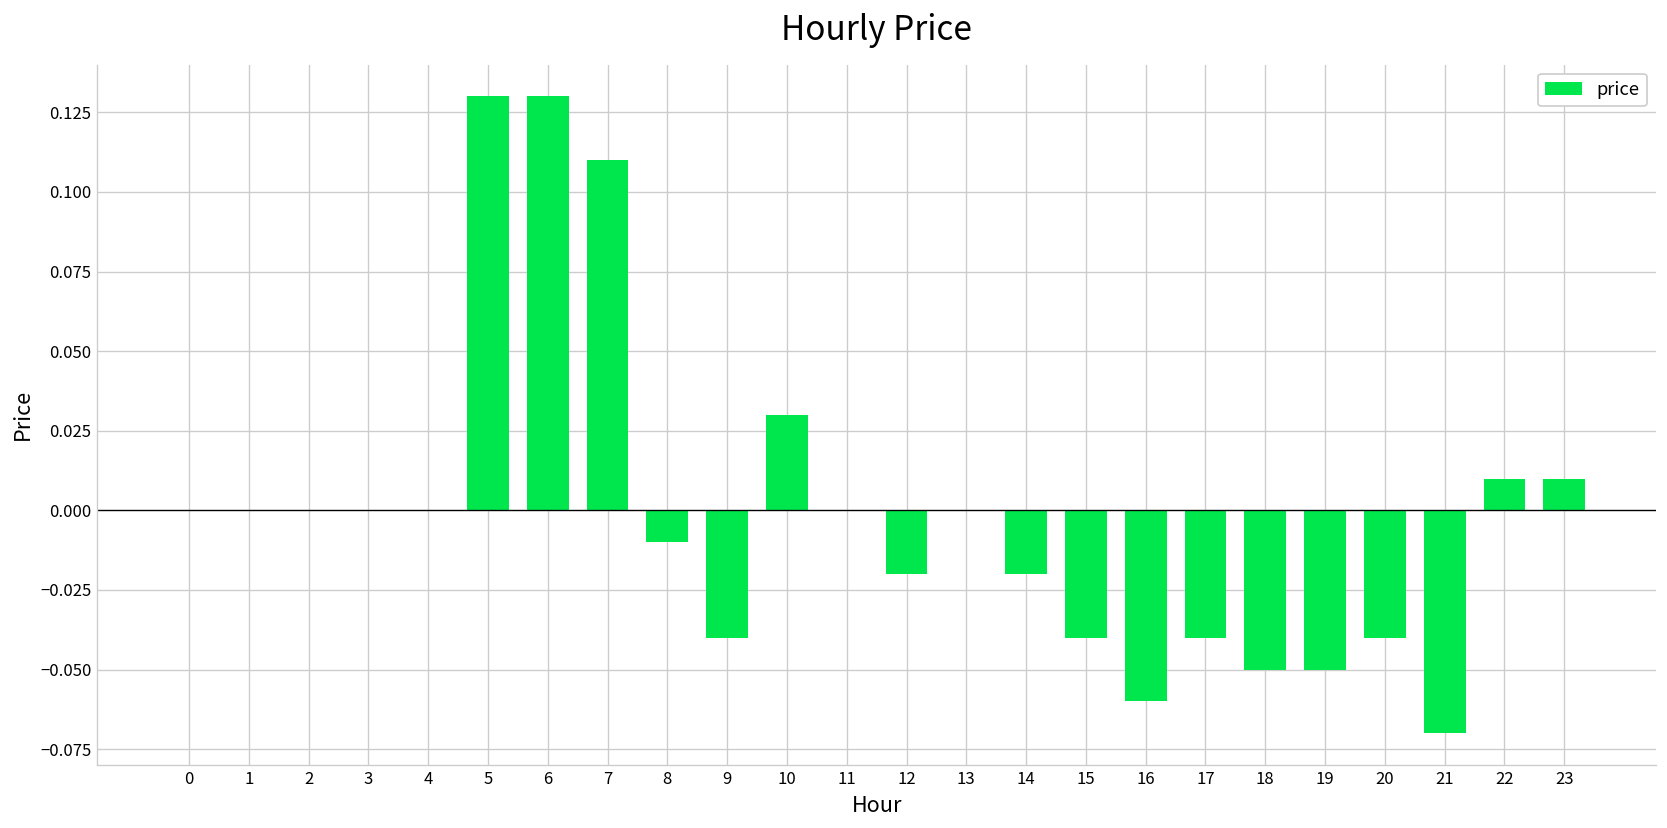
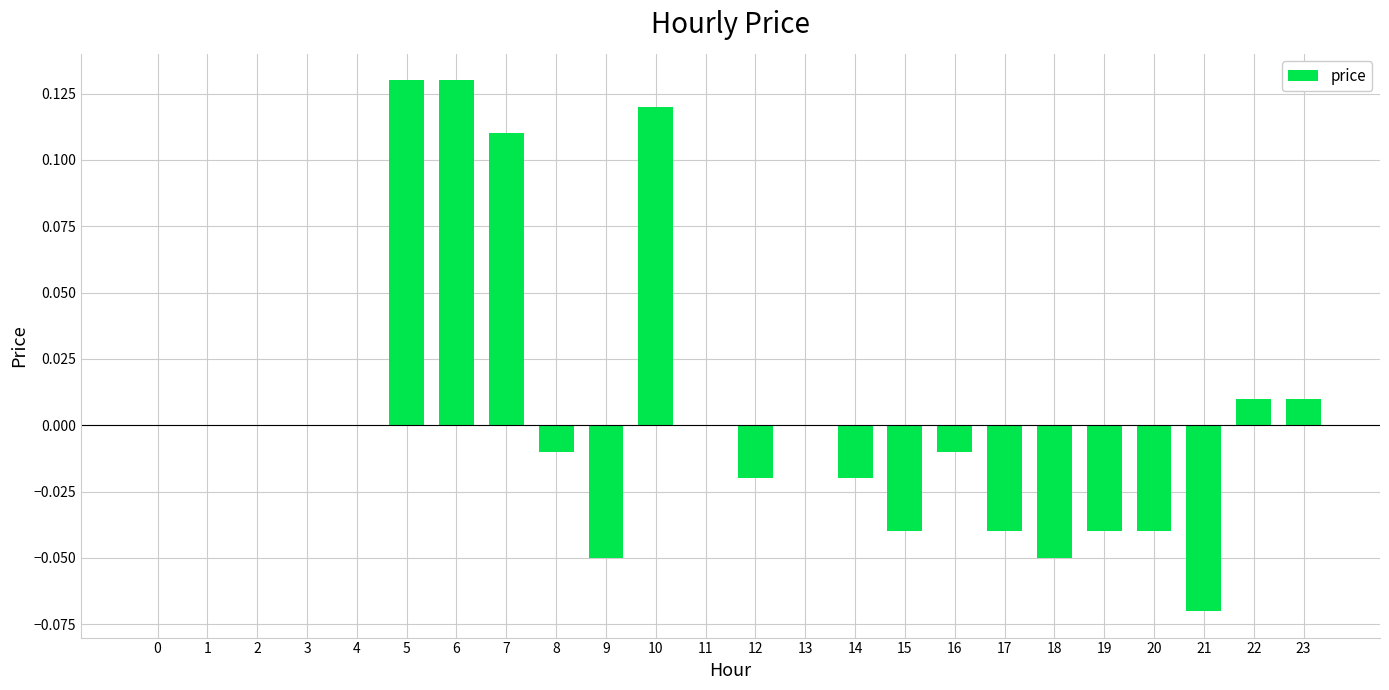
  {
    "0": 0.00,
    "1": 0.00,
    "2": 0.00,
    "3": 0.00,
    "4": 0.00,
    "5": 0.13,
    "6": 0.13,
    "7": 0.11,
    "8": -0.01,
-   "9": -0.04,
-   "10": 0.03,
+   "9": -0.05,
+   "10": 0.12,
    "11": 0.00,
    "12": -0.02,
    "13": 0.00,
    "14": -0.02,
    "15": -0.04,
-   "16": -0.06,
+   "16": -0.01,
    "17": -0.04,
    "18": -0.05,
-   "19": -0.05,
+   "19": -0.04,
    "20": -0.04,
    "21": -0.07,
    "22": 0.01,
    "23": 0.01
  }
